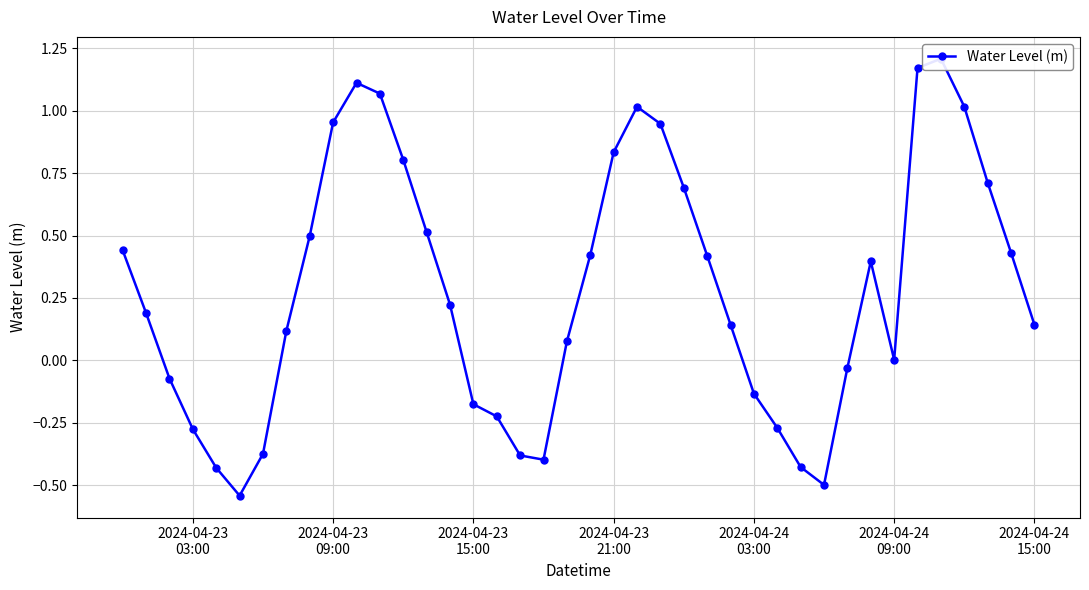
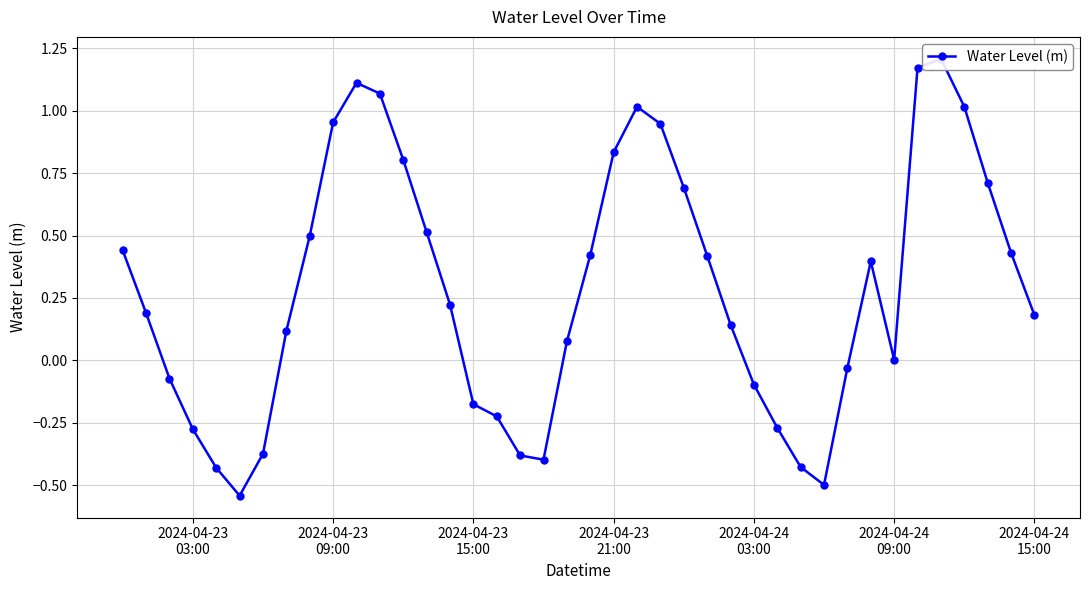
  {
    "2024-04-23 03:00": -0.28,
    "2024-04-23 09:00": 0.95,
    "2024-04-23 15:00": -0.18,
    "2024-04-23 21:00": 0.83,
-   "2024-04-24 03:00": -0.13,
+   "2024-04-24 03:00": -0.10,
    "2024-04-24 09:00": 0.00,
-   "2024-04-24 15:00": 0.14
+   "2024-04-24 15:00": 0.18
  }
